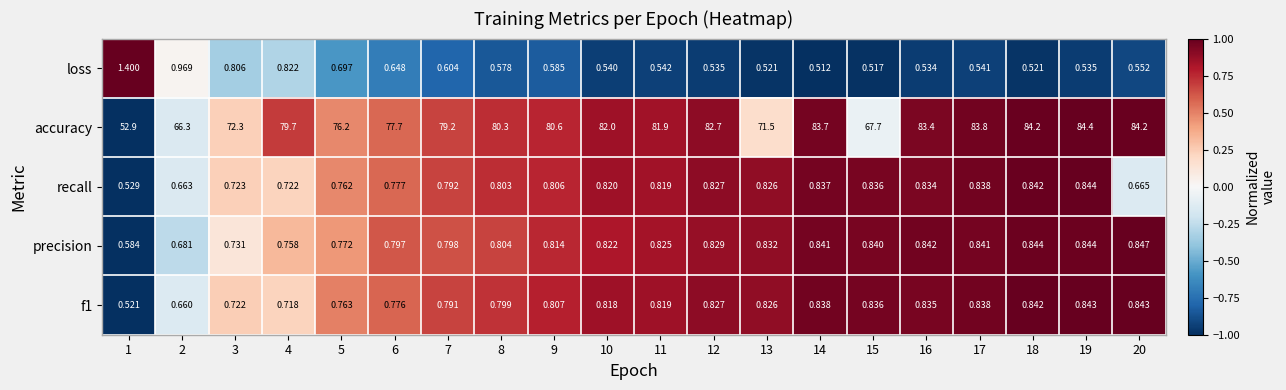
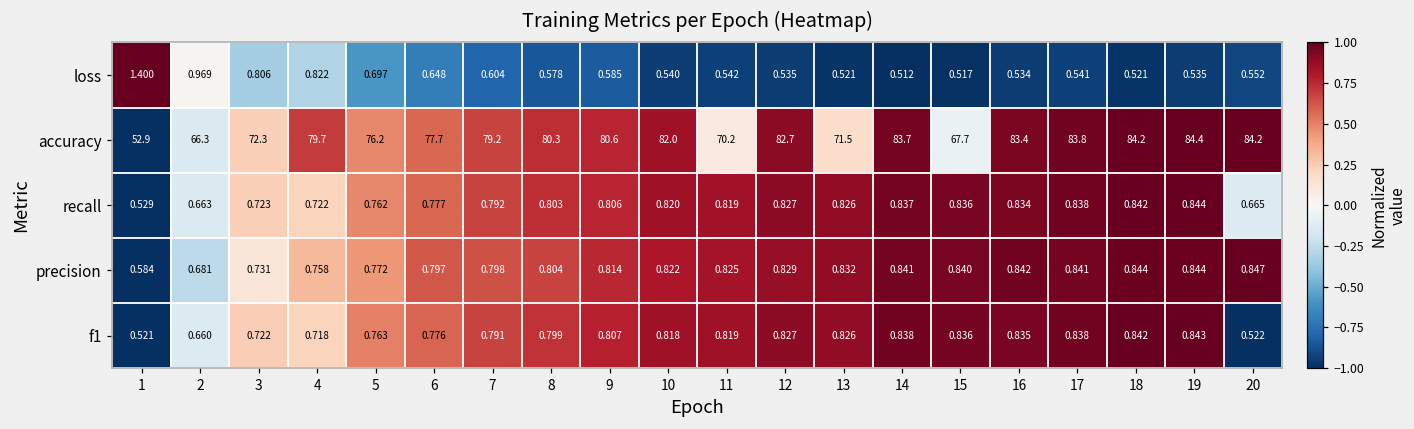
  {
    "loss": {
      "1": 1.400,
      "2": 0.969,
      "3": 0.806,
      "4": 0.822,
      "5": 0.697,
      "6": 0.648,
      "7": 0.604,
      "8": 0.578,
      "9": 0.585,
      "10": 0.540,
      "11": 0.542,
      "12": 0.535,
      "13": 0.521,
      "14": 0.512,
      "15": 0.517,
      "16": 0.534,
      "17": 0.541,
      "18": 0.521,
      "19": 0.535,
      "20": 0.552
    },
    "accuracy": {
      "1": 52.9,
      "2": 66.3,
      "3": 72.3,
      "4": 79.7,
      "5": 76.2,
      "6": 77.7,
      "7": 79.2,
      "8": 80.3,
      "9": 80.6,
      "10": 82.0,
-     "11": 81.9,
+     "11": 70.2,
      "12": 82.7,
      "13": 71.5,
      "14": 83.7,
      "15": 67.7,
      "16": 83.4,
      "17": 83.8,
      "18": 84.2,
      "19": 84.4,
      "20": 84.2
    },
    "recall": {
      "1": 0.529,
      "2": 0.663,
      "3": 0.723,
      "4": 0.722,
      "5": 0.762,
      "6": 0.777,
      "7": 0.792,
      "8": 0.803,
      "9": 0.806,
      "10": 0.820,
      "11": 0.819,
      "12": 0.827,
      "13": 0.826,
      "14": 0.837,
      "15": 0.836,
      "16": 0.834,
      "17": 0.838,
      "18": 0.842,
      "19": 0.844,
      "20": 0.665
    },
    "precision": {
      "1": 0.584,
      "2": 0.681,
      "3": 0.731,
      "4": 0.758,
      "5": 0.772,
      "6": 0.797,
      "7": 0.798,
      "8": 0.804,
      "9": 0.814,
      "10": 0.822,
      "11": 0.825,
      "12": 0.829,
      "13": 0.832,
      "14": 0.841,
      "15": 0.840,
      "16": 0.842,
      "17": 0.841,
      "18": 0.844,
      "19": 0.844,
      "20": 0.847
    },
    "f1": {
      "1": 0.521,
      "2": 0.660,
      "3": 0.722,
      "4": 0.718,
      "5": 0.763,
      "6": 0.776,
      "7": 0.791,
      "8": 0.799,
      "9": 0.807,
      "10": 0.818,
      "11": 0.819,
      "12": 0.827,
      "13": 0.826,
      "14": 0.838,
      "15": 0.836,
      "16": 0.835,
      "17": 0.838,
      "18": 0.842,
      "19": 0.843,
-     "20": 0.843
+     "20": 0.522
    }
  }
